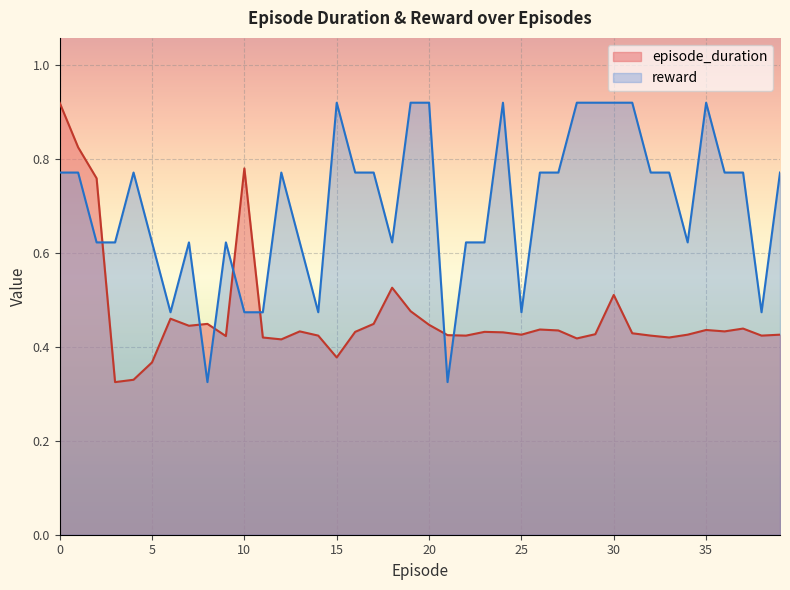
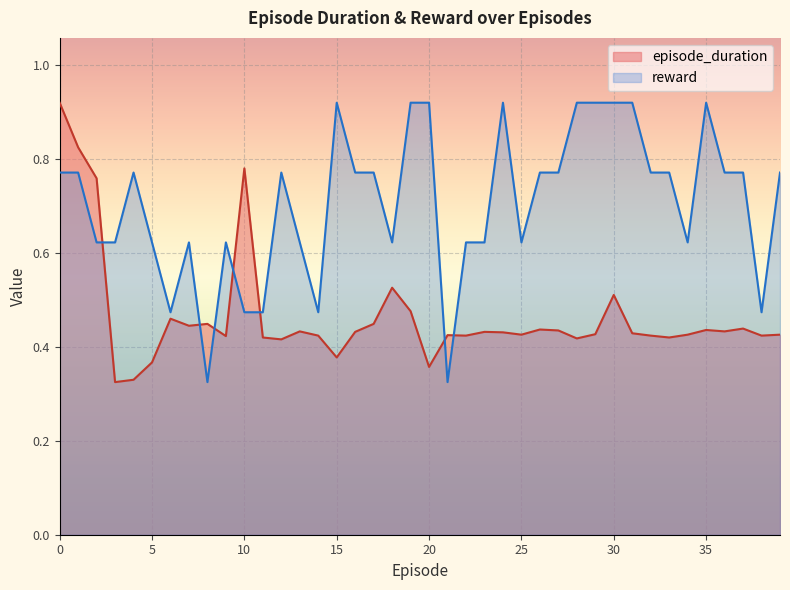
  {
    "episode_duration": {
      "0": 0.92,
      "5": 0.37,
      "10": 0.78,
      "15": 0.38,
-     "20": 0.45,
+     "20": 0.36,
      "25": 0.43,
      "30": 0.51,
      "35": 0.44
    },
    "reward": {
      "0": 0.77,
      "5": 0.62,
      "10": 0.47,
      "15": 0.92,
      "20": 0.92,
-     "25": 0.47,
+     "25": 0.62,
      "30": 0.92,
      "35": 0.92
    }
  }
